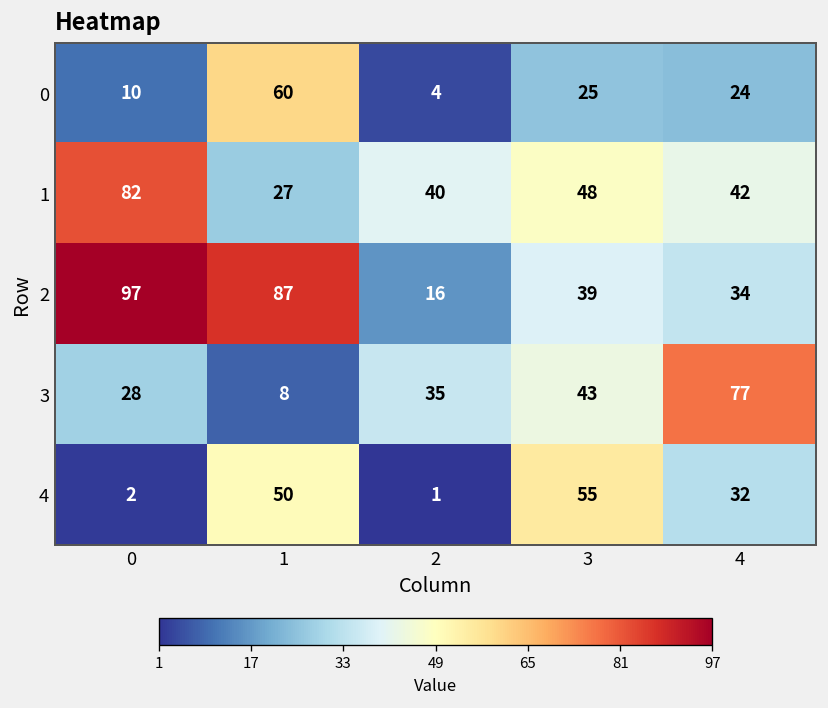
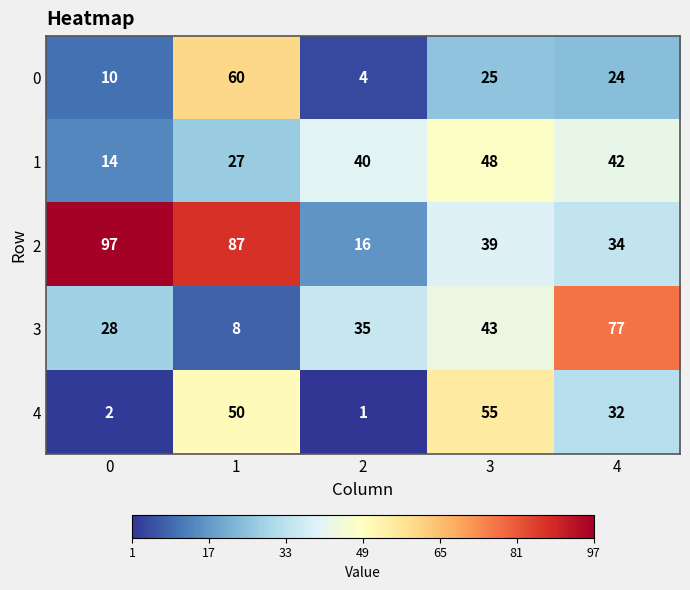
  {
    "0": {
      "0": 10,
      "1": 60,
      "2": 4,
      "3": 25,
      "4": 24
    },
    "1": {
-     "0": 82,
+     "0": 14,
      "1": 27,
      "2": 40,
      "3": 48,
      "4": 42
    },
    "2": {
      "0": 97,
      "1": 87,
      "2": 16,
      "3": 39,
      "4": 34
    },
    "3": {
      "0": 28,
      "1": 8,
      "2": 35,
      "3": 43,
      "4": 77
    },
    "4": {
      "0": 2,
      "1": 50,
      "2": 1,
      "3": 55,
      "4": 32
    }
  }
